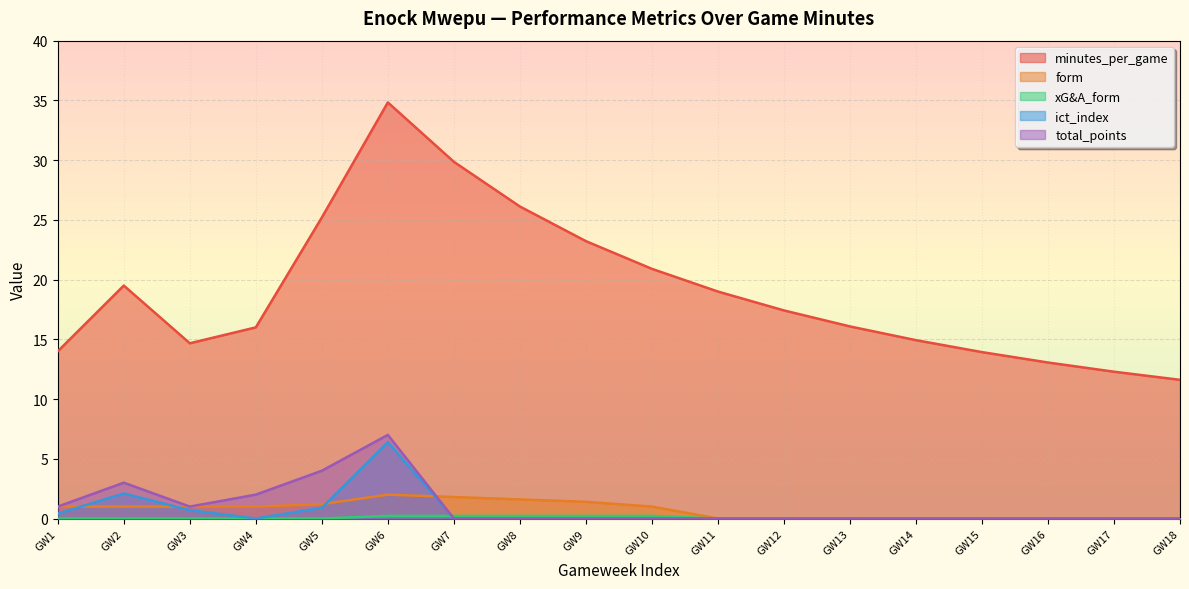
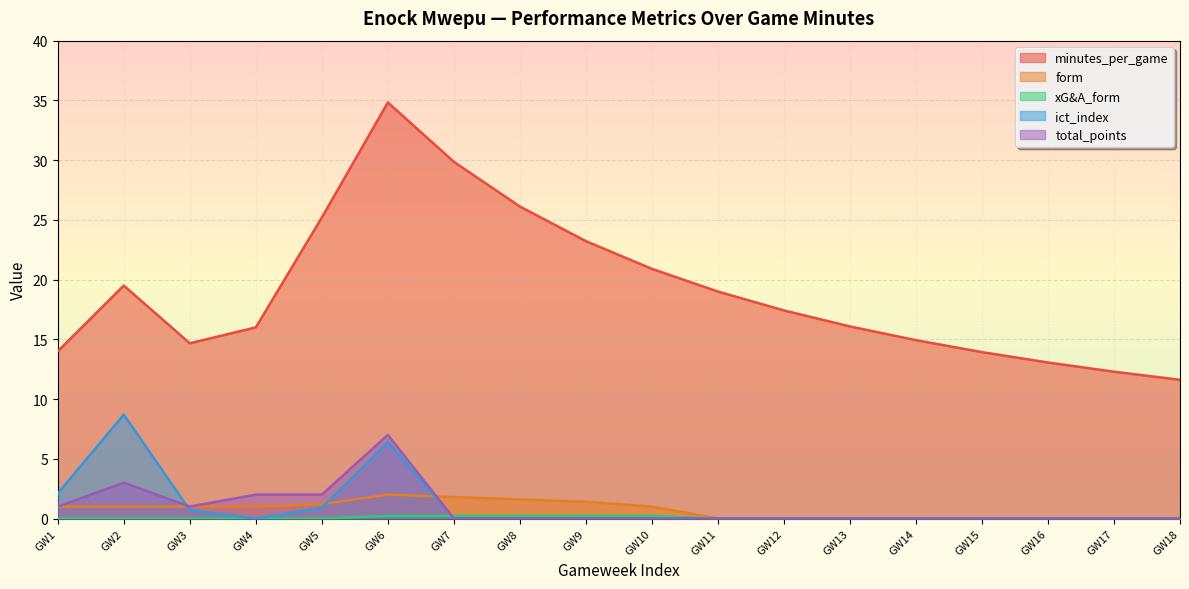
  {
    "xG&A_form": {
      "GW1": 0.0,
      "GW2": 0.0,
      "GW3": 0.0,
      "GW5": 0.0,
      "GW6": 0.2,
      "GW7": 0.2,
      "GW8": 0.2,
      "GW9": 0.2,
      "GW10": 0.2
    },
    "ict_index": {
-     "GW1": 0.4,
-     "GW2": 2.1,
+     "GW1": 2.1,
+     "GW2": 8.7,
      "GW3": 0.7,
      "GW5": 0.9,
      "GW6": 6.4
    },
    "total_points": {
      "GW2": 3,
      "GW4": 2,
-     "GW5": 4,
+     "GW5": 2,
      "GW6": 7
    }
  }
